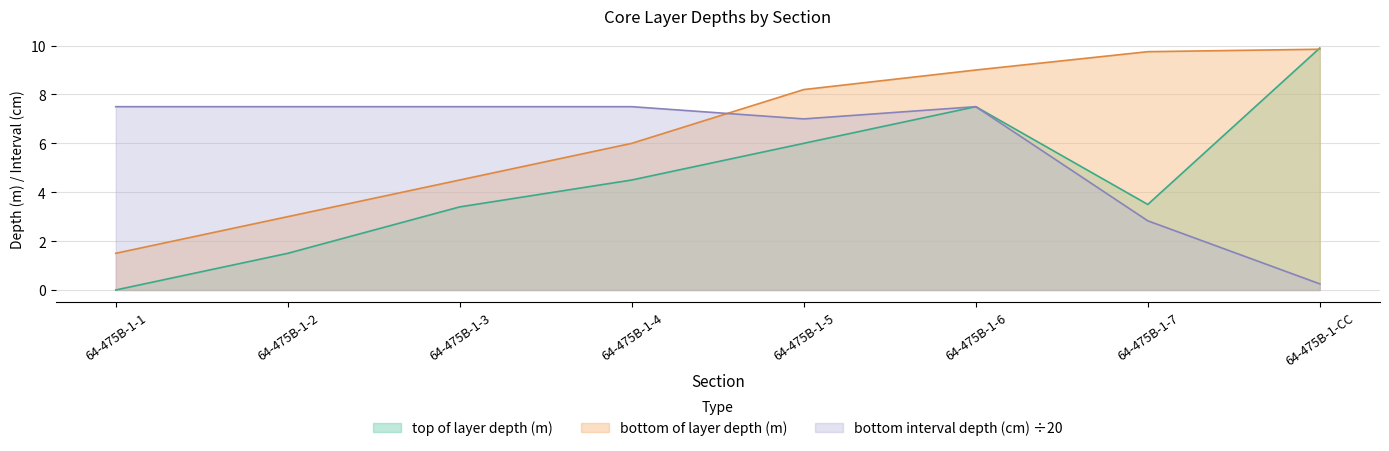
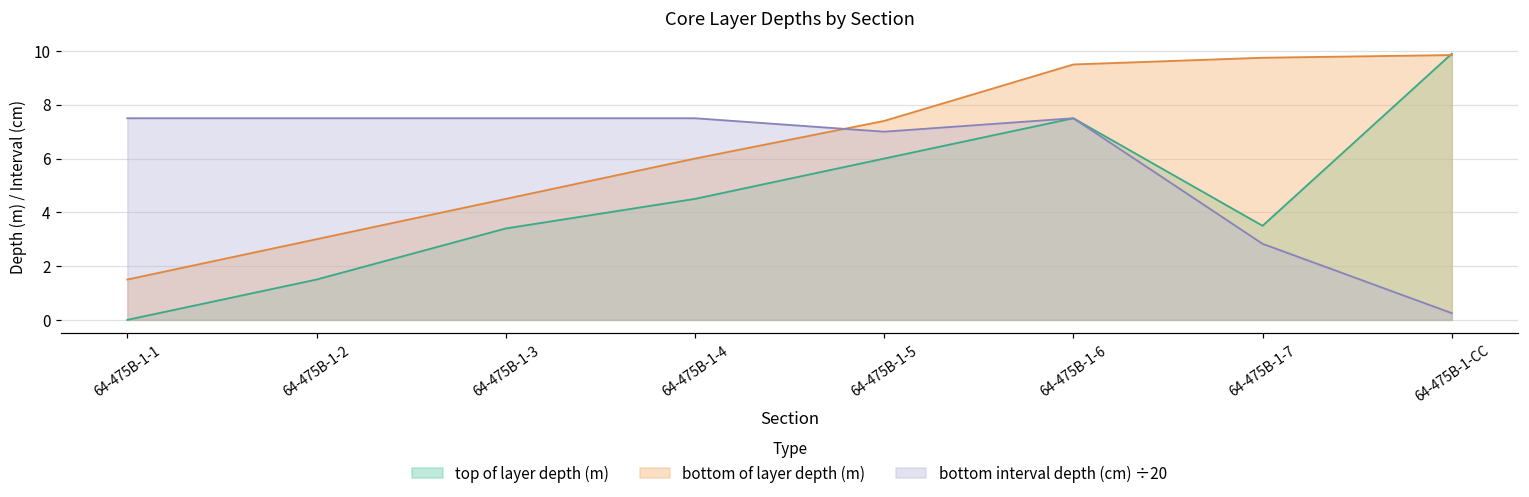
  {
    "top of layer depth (m)": {
      "64-475B-1-1": 0.0,
      "64-475B-1-2": 1.5,
      "64-475B-1-3": 3.4,
      "64-475B-1-4": 4.5,
      "64-475B-1-5": 6.0,
      "64-475B-1-7": 3.5
    },
    "bottom of layer depth (m)": {
      "64-475B-1-1": 1.5,
      "64-475B-1-2": 3.0,
      "64-475B-1-3": 4.5,
      "64-475B-1-4": 6.0,
-     "64-475B-1-5": 8.2,
-     "64-475B-1-6": 9.0,
+     "64-475B-1-5": 7.4,
+     "64-475B-1-6": 9.5,
      "64-475B-1-7": 9.8
    },
    "bottom interval depth (cm) ÷20": {
      "64-475B-1-1": 7.5,
      "64-475B-1-2": 7.5,
      "64-475B-1-3": 7.5,
      "64-475B-1-4": 7.5,
      "64-475B-1-5": 7.0,
      "64-475B-1-7": 2.8,
      "64-475B-1-CC": 0.3
    }
  }
